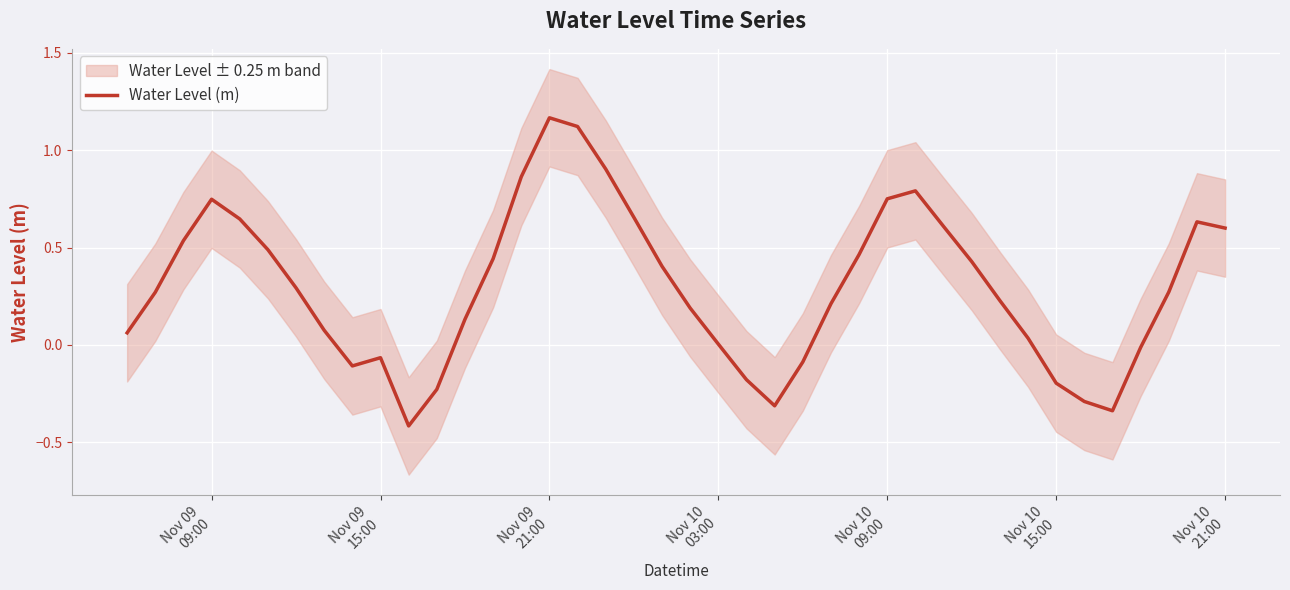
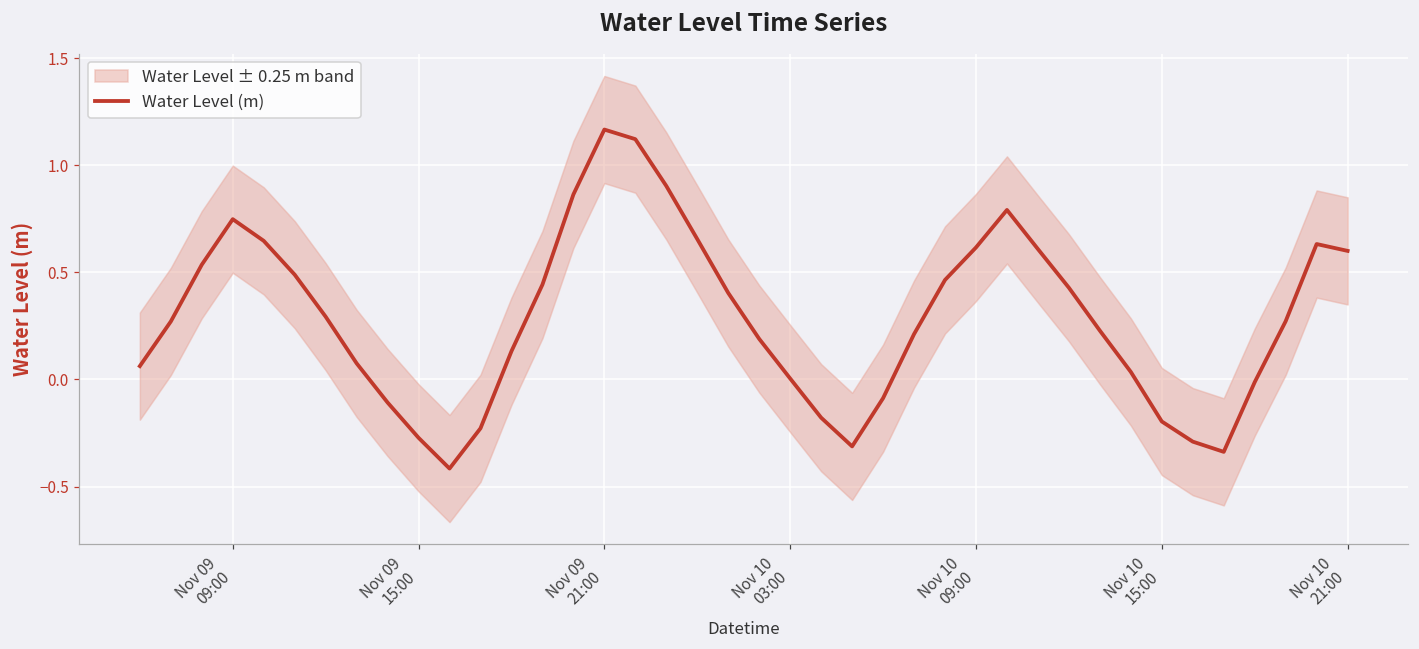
  {
    "Water Level (m)": {
      "Nov 09 09:00": 0.75,
-     "Nov 09 15:00": -0.07,
+     "Nov 09 15:00": -0.27,
      "Nov 09 21:00": 1.17,
      "Nov 10 03:00": 0.00,
-     "Nov 10 09:00": 0.75,
+     "Nov 10 09:00": 0.62,
      "Nov 10 15:00": -0.20,
      "Nov 10 21:00": 0.60
    }
  }
